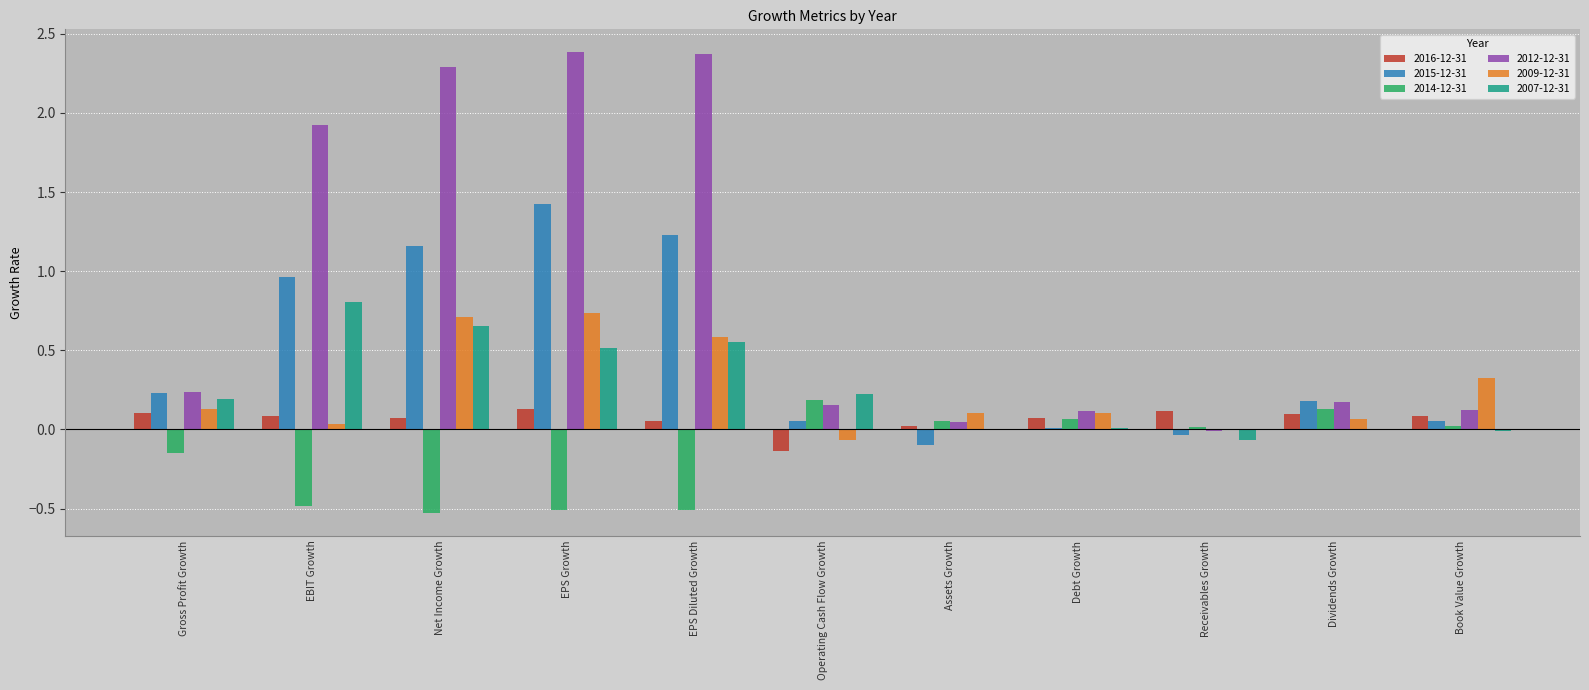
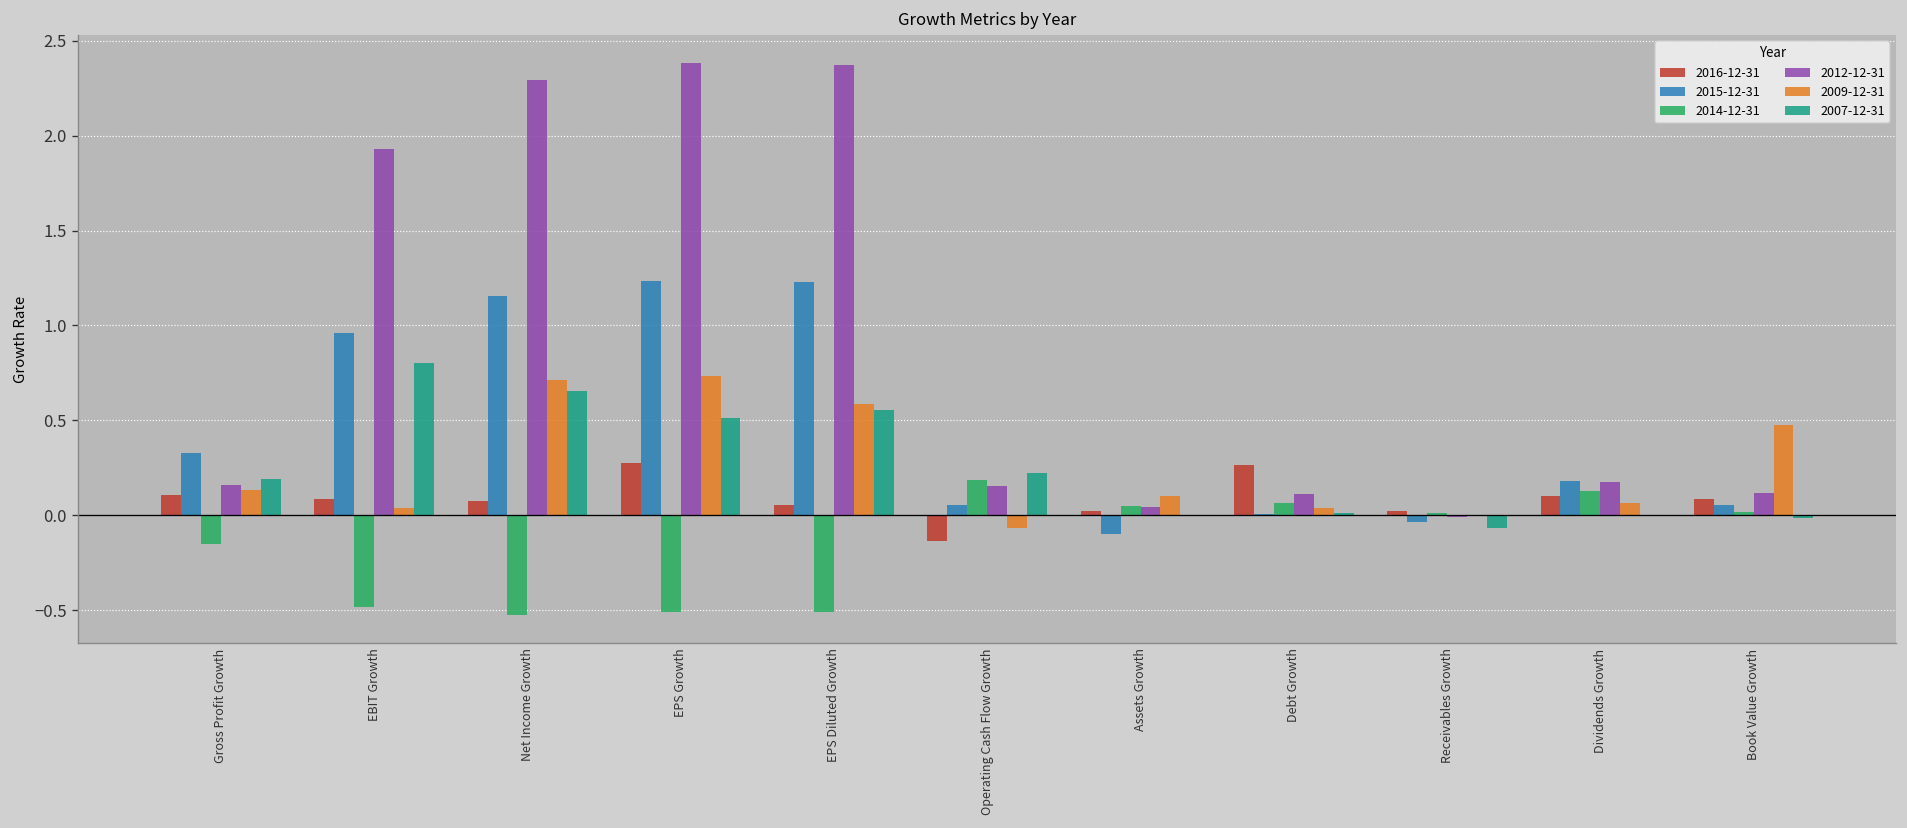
  {
    "2016-12-31": {
      "Gross Profit Growth": 0.11,
      "EBIT Growth": 0.09,
      "Net Income Growth": 0.07,
-     "EPS Growth": 0.13,
+     "EPS Growth": 0.28,
      "EPS Diluted Growth": 0.06,
      "Operating Cash Flow Growth": -0.14,
      "Assets Growth": 0.02,
-     "Debt Growth": 0.07,
-     "Receivables Growth": 0.11,
+     "Debt Growth": 0.27,
+     "Receivables Growth": 0.02,
      "Dividends Growth": 0.10,
      "Book Value Growth": 0.09
    },
    "2015-12-31": {
-     "Gross Profit Growth": 0.23,
+     "Gross Profit Growth": 0.33,
      "EBIT Growth": 0.96,
      "Net Income Growth": 1.16,
-     "EPS Growth": 1.43,
+     "EPS Growth": 1.24,
      "EPS Diluted Growth": 1.23,
      "Operating Cash Flow Growth": 0.06,
      "Assets Growth": -0.10,
      "Receivables Growth": -0.03,
      "Dividends Growth": 0.18,
      "Book Value Growth": 0.05
    },
    "2012-12-31": {
-     "Gross Profit Growth": 0.24,
+     "Gross Profit Growth": 0.16,
      "EBIT Growth": 1.93,
      "Net Income Growth": 2.29,
      "EPS Growth": 2.38,
      "EPS Diluted Growth": 2.37,
      "Operating Cash Flow Growth": 0.16,
      "Assets Growth": 0.05,
      "Debt Growth": 0.11,
      "Dividends Growth": 0.18,
      "Book Value Growth": 0.12
    },
    "2009-12-31": {
      "Gross Profit Growth": 0.13,
      "EBIT Growth": 0.04,
      "Net Income Growth": 0.71,
      "EPS Growth": 0.74,
      "EPS Diluted Growth": 0.59,
      "Operating Cash Flow Growth": -0.07,
      "Assets Growth": 0.10,
-     "Debt Growth": 0.10,
+     "Debt Growth": 0.04,
      "Dividends Growth": 0.07,
-     "Book Value Growth": 0.33
+     "Book Value Growth": 0.48
    }
  }
